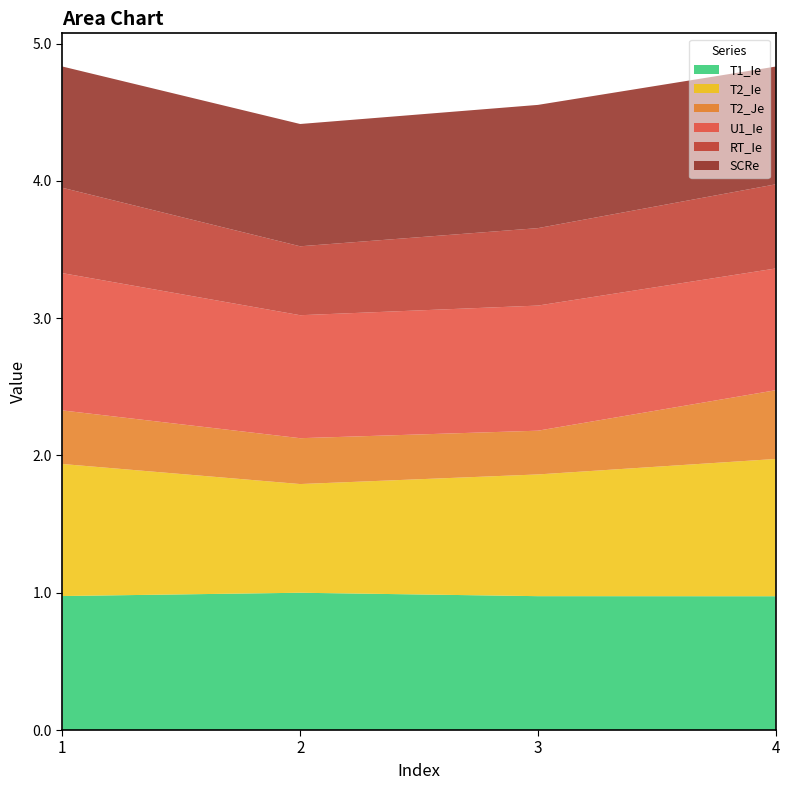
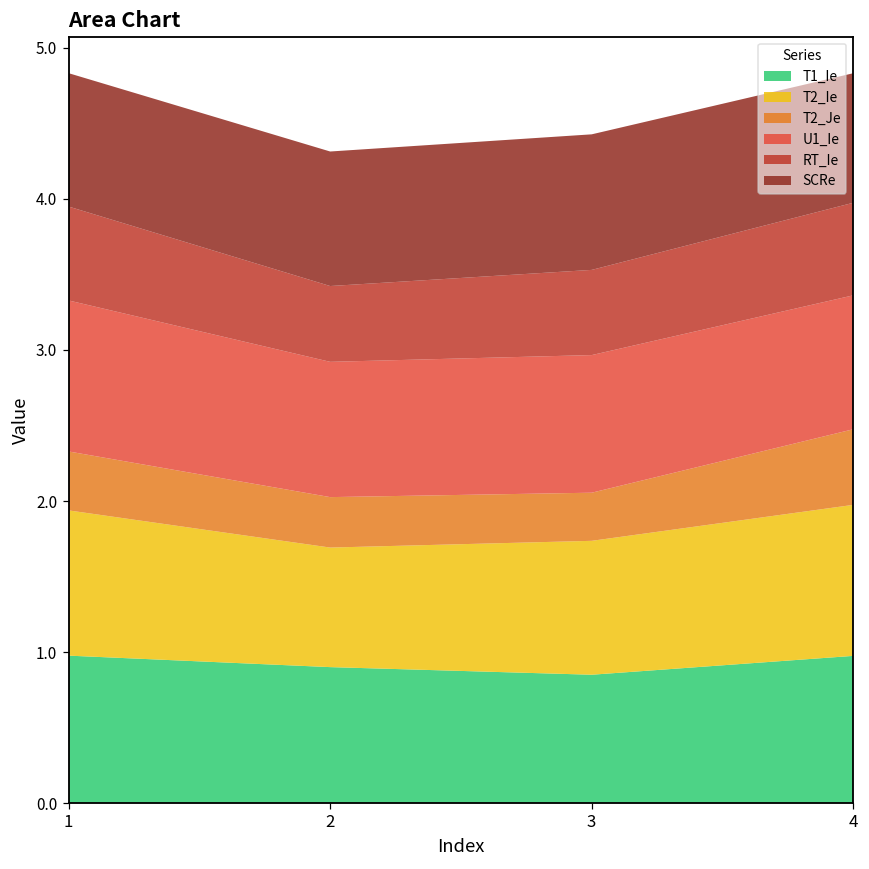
  {
    "T1_Ie": {
      "1": 0.98,
-     "2": 1.0,
-     "3": 0.98,
+     "2": 0.9,
+     "3": 0.85,
      "4": 0.97
    },
    "T2_Ie": {
      "1": 0.96,
      "2": 0.79,
      "3": 0.89,
      "4": 1.00
    }
  }
